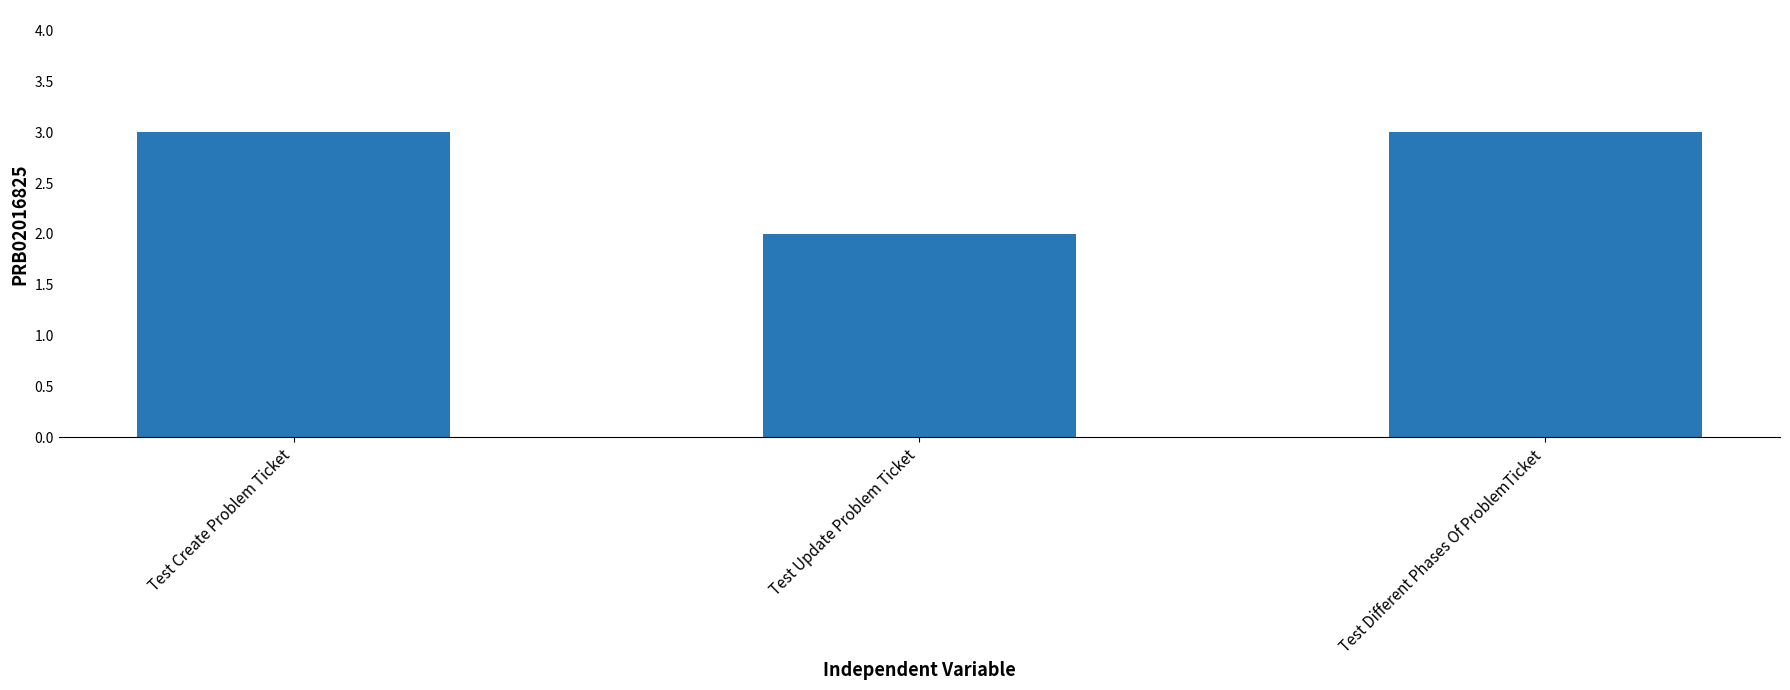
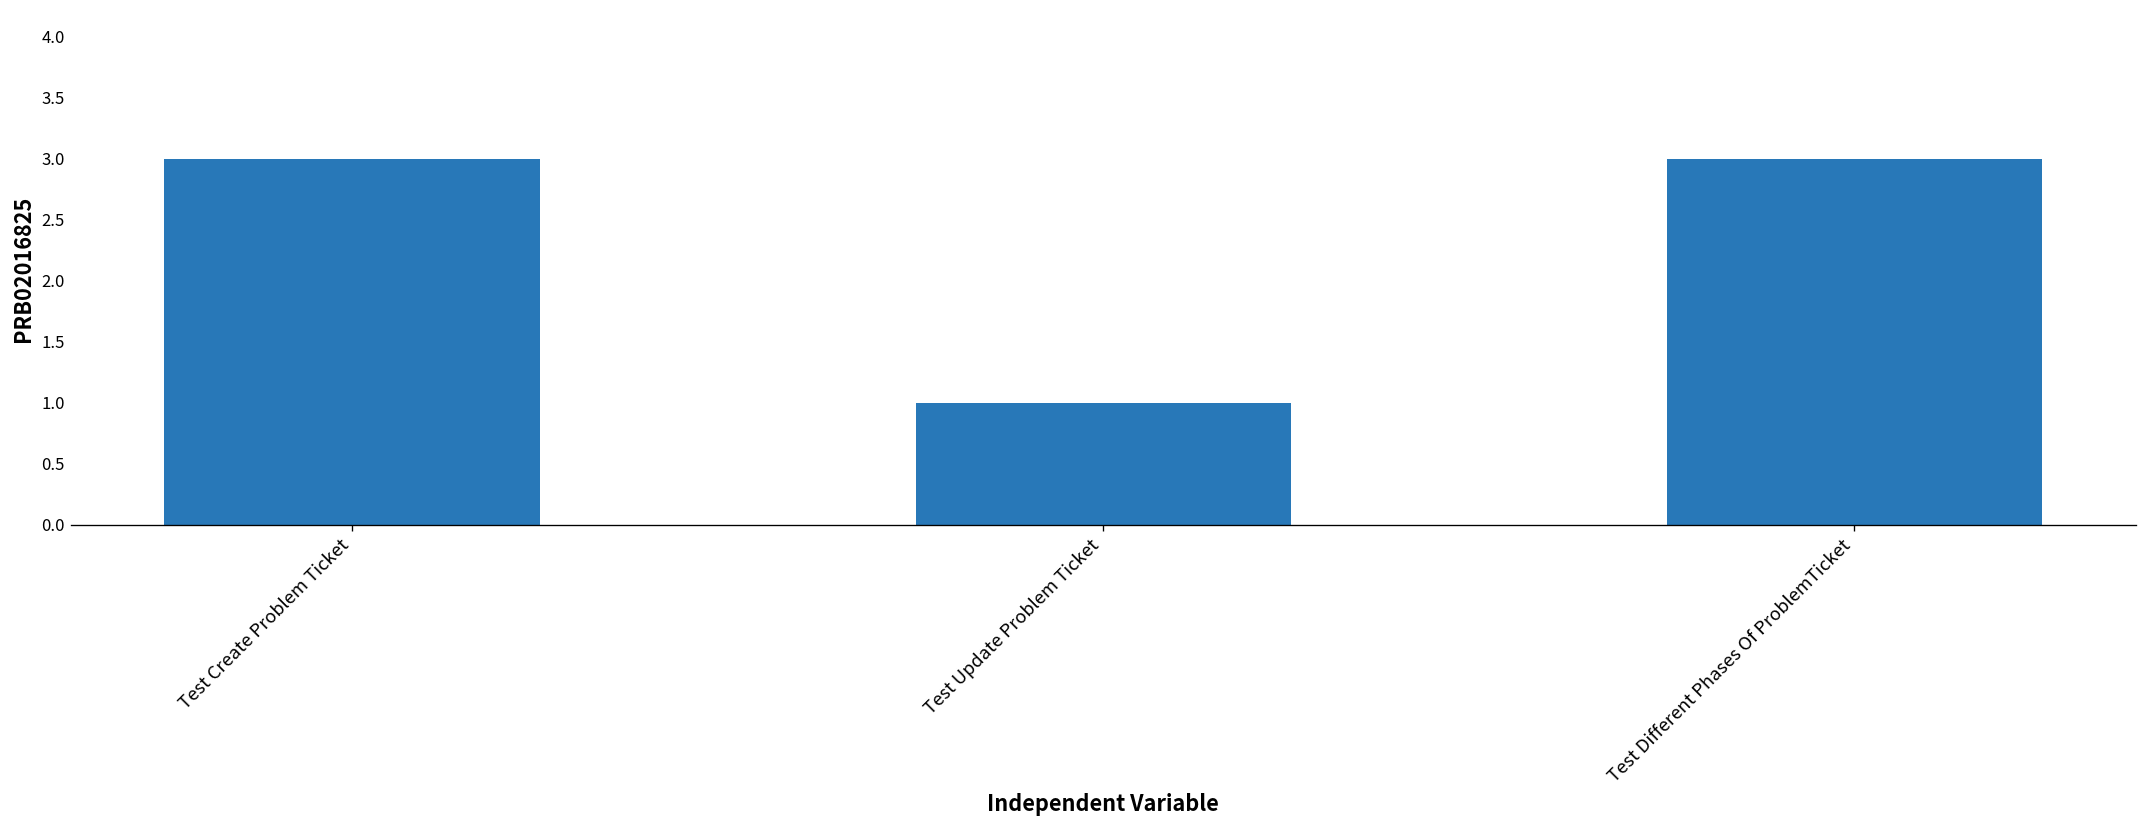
  {
    "Test Create Problem Ticket": 3,
-   "Test Update Problem Ticket": 2,
+   "Test Update Problem Ticket": 1,
    "Test Different Phases Of ProblemTicket": 3
  }
